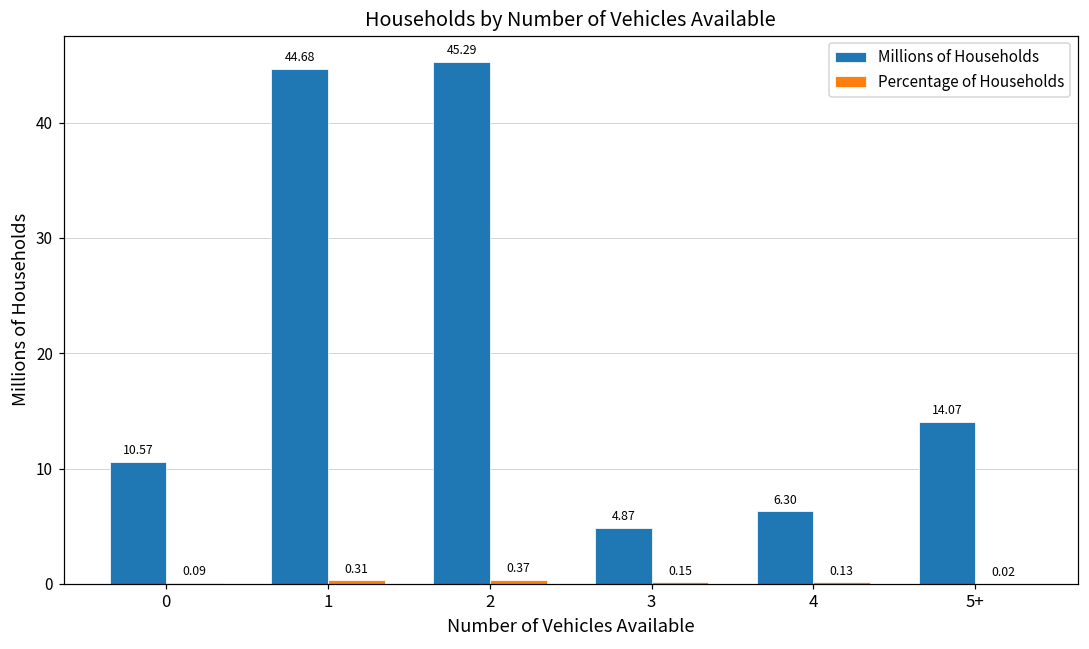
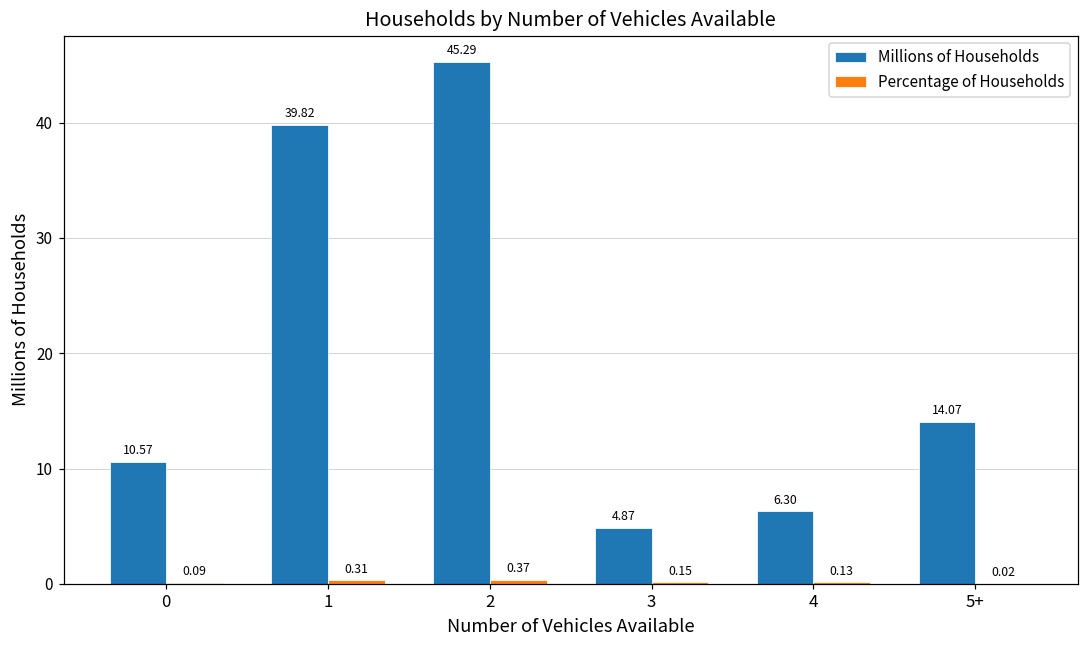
  {
    "Millions of Households": {
      "0": 10.57,
-     "1": 44.68,
+     "1": 39.82,
      "2": 45.29,
      "3": 4.87,
      "4": 6.30,
      "5+": 14.07
    },
    "Percentage of Households": {
      "0": 0.09,
      "1": 0.31,
      "2": 0.37,
      "3": 0.15,
      "4": 0.13,
      "5+": 0.02
    }
  }
